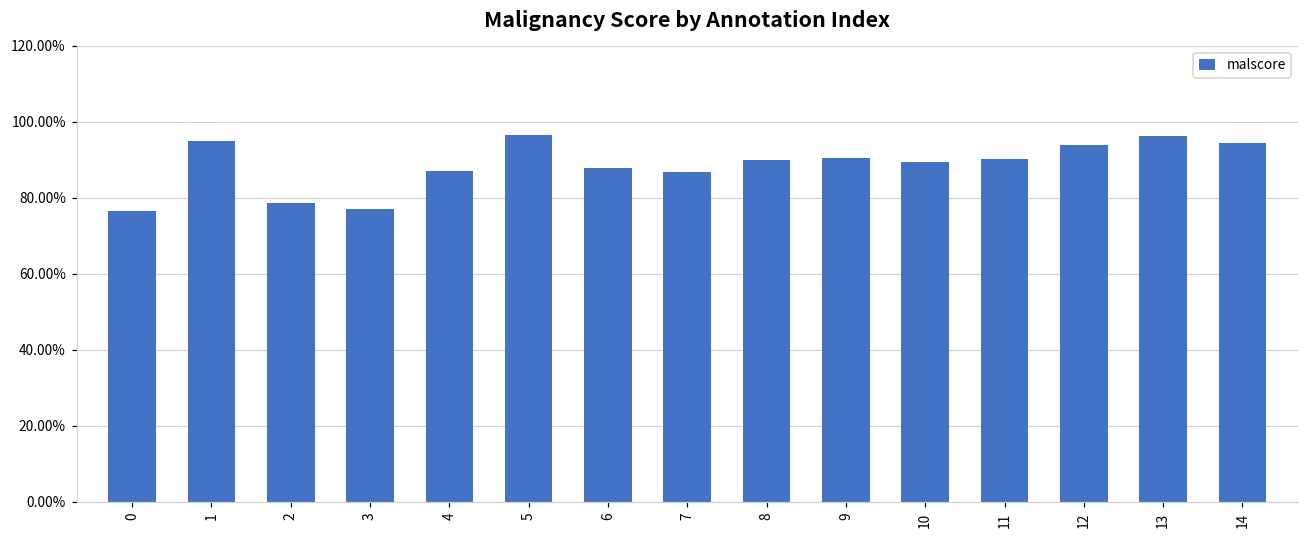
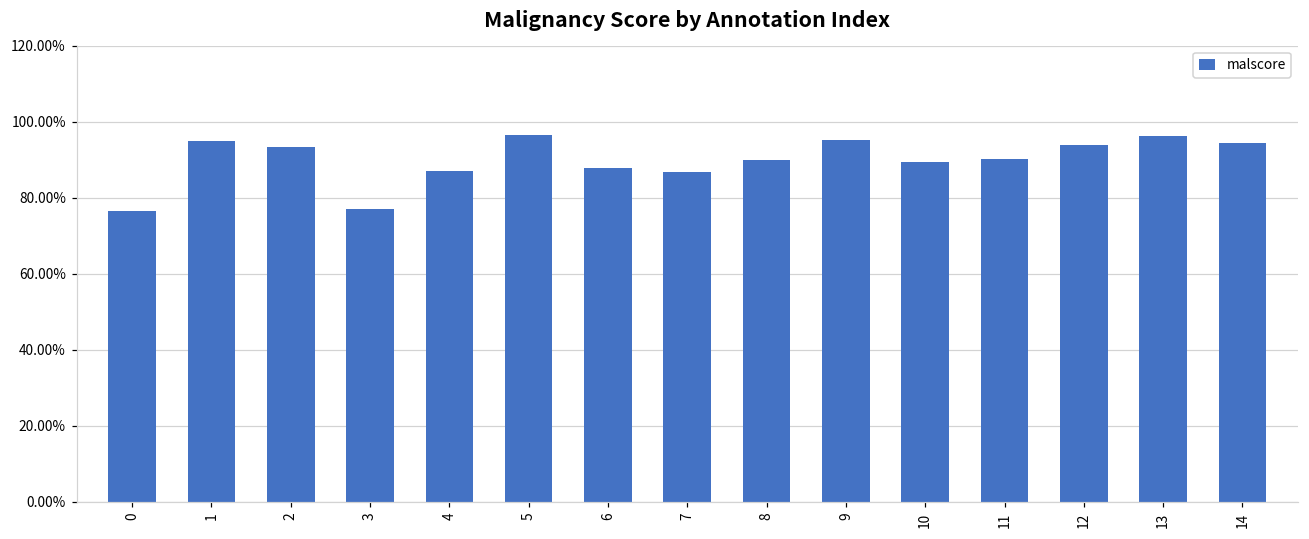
  {
    "0": "77%",
    "1": "95%",
-   "2": "79%",
+   "2": "93%",
    "3": "77%",
    "4": "87%",
    "5": "97%",
    "6": "88%",
    "7": "87%",
    "8": "90%",
-   "9": "90%",
+   "9": "95%",
    "10": "89%",
    "11": "90%",
    "12": "94%",
    "13": "96%",
    "14": "94%"
  }
